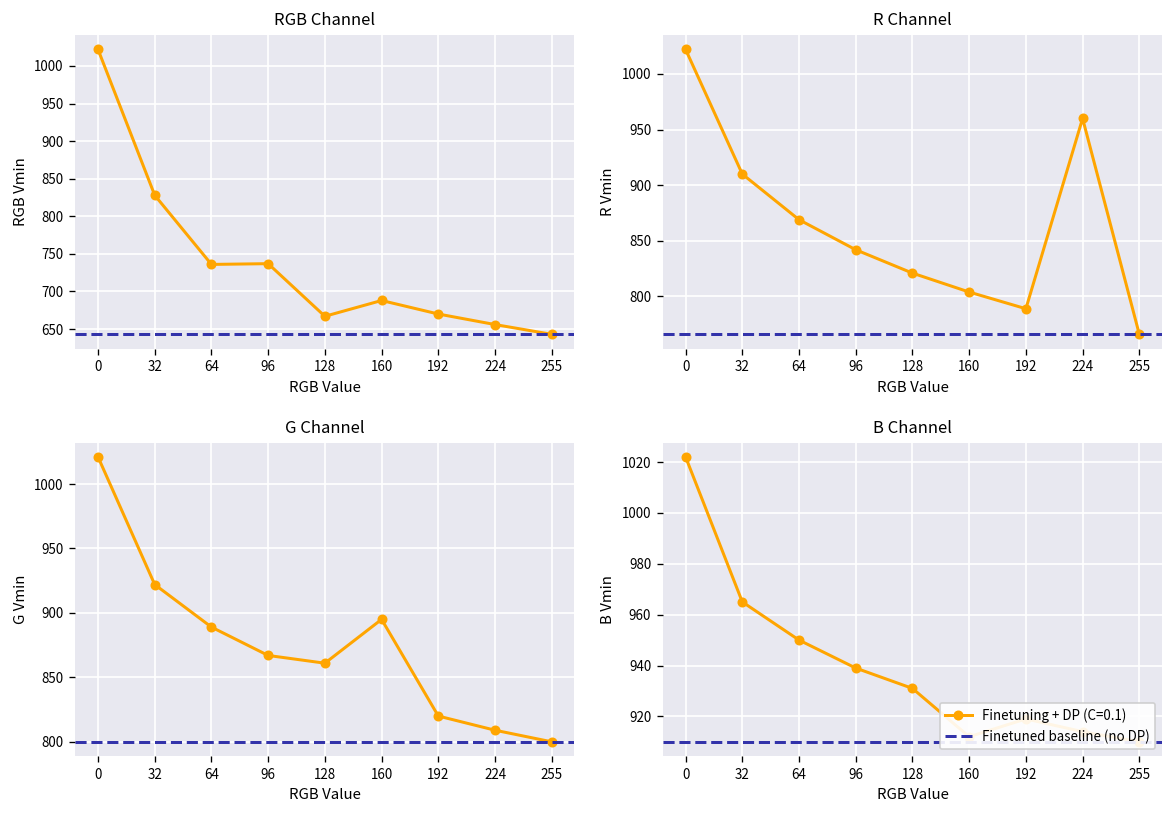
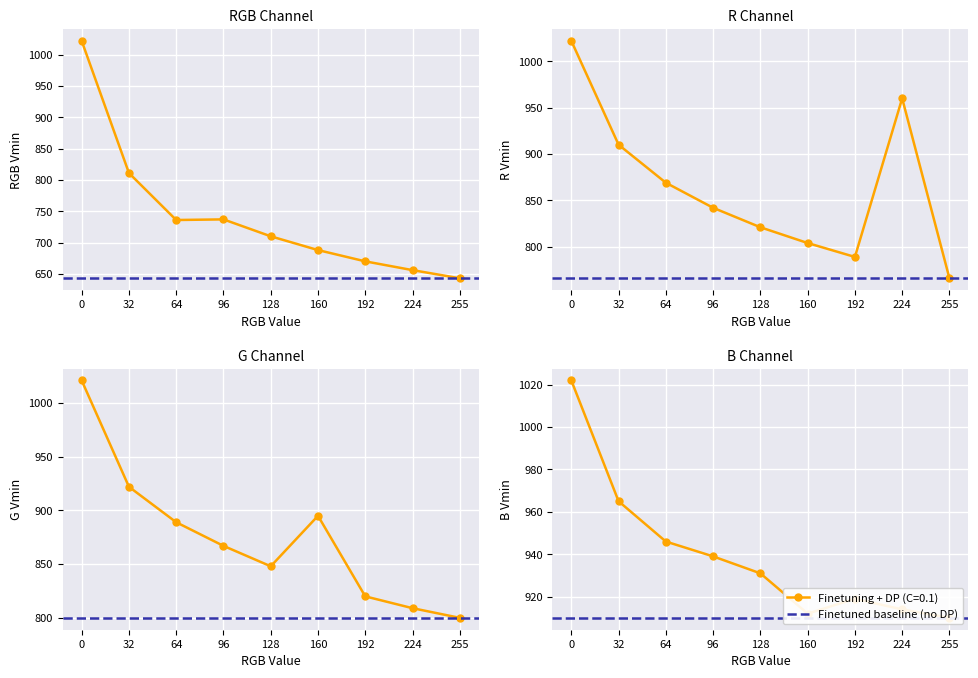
  {
    "RGB Channel": {
      "0": 1020,
-     "32": 830,
+     "32": 810,
      "64": 740,
      "96": 740,
-     "128": 670,
+     "128": 710,
      "160": 690,
      "192": 670,
      "224": 660,
      "255": 640
    },
    "R Channel": {
      "0": 1020,
      "32": 910,
      "64": 870,
      "96": 840,
      "128": 820,
      "160": 800,
      "192": 790,
      "224": 960,
      "255": 770
    },
    "G Channel": {
      "0": 1021,
      "32": 922,
      "64": 889,
      "96": 867,
-     "128": 861,
+     "128": 848,
      "160": 895,
      "192": 820,
      "224": 809,
      "255": 800
    },
    "B Channel": {
      "0": 1022,
      "32": 965,
-     "64": 950,
+     "64": 946,
      "96": 939,
      "128": 931
    }
  }
